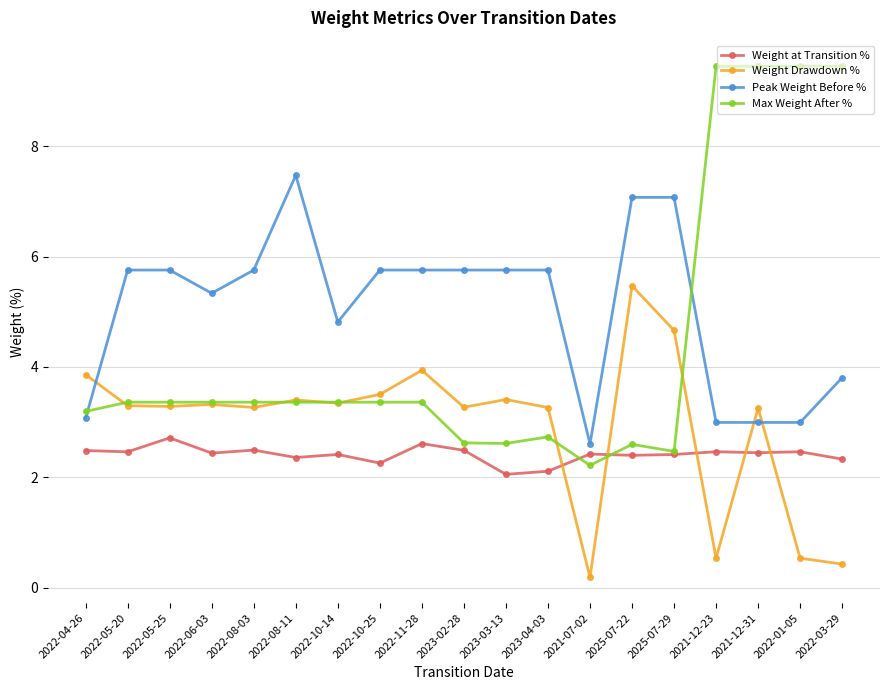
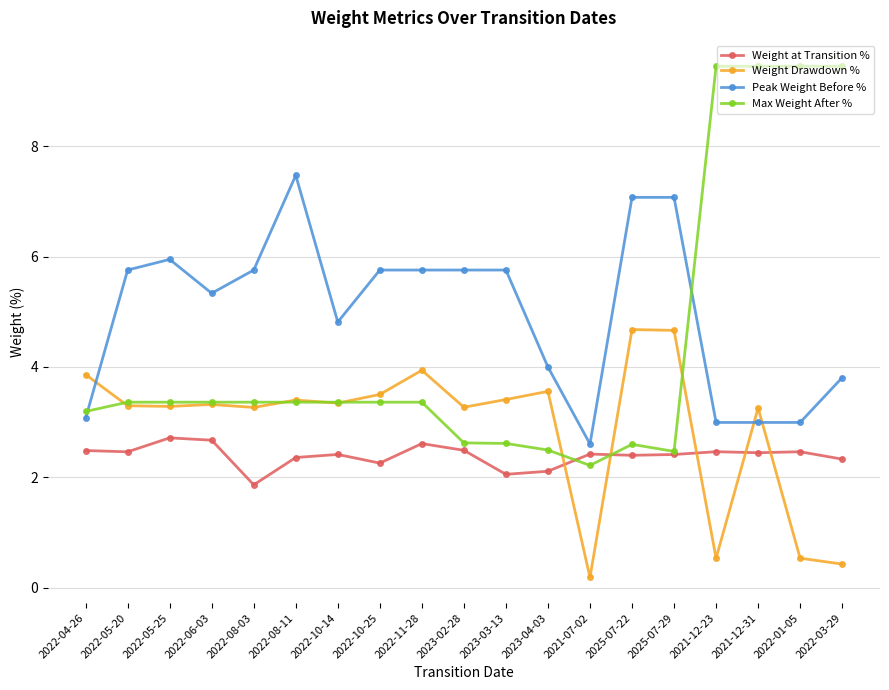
  {
    "Weight at Transition %": {
      "2022-04-26": 2.5,
      "2022-05-20": 2.5,
      "2022-05-25": 2.7,
-     "2022-06-03": 2.4,
-     "2022-08-03": 2.5,
+     "2022-06-03": 2.7,
+     "2022-08-03": 1.9,
      "2022-08-11": 2.4,
      "2022-10-14": 2.4,
      "2022-10-25": 2.3,
      "2022-11-28": 2.6,
      "2023-02-28": 2.5,
      "2023-03-13": 2.1,
      "2023-04-03": 2.1,
      "2021-07-02": 2.4,
      "2025-07-22": 2.4,
      "2025-07-29": 2.4,
      "2021-12-23": 2.5,
      "2021-12-31": 2.4,
      "2022-01-05": 2.5,
      "2022-03-29": 2.3
    },
    "Weight Drawdown %": {
      "2022-04-26": 3.9,
      "2022-05-20": 3.3,
      "2022-05-25": 3.3,
      "2022-08-03": 3.3,
      "2022-10-25": 3.5,
      "2022-11-28": 3.9,
      "2023-02-28": 3.3,
      "2023-03-13": 3.4,
-     "2023-04-03": 3.3,
+     "2023-04-03": 3.6,
      "2021-07-02": 0.2,
-     "2025-07-22": 5.5,
+     "2025-07-22": 4.7,
      "2025-07-29": 4.7,
      "2021-12-23": 0.5,
      "2021-12-31": 3.3,
      "2022-01-05": 0.5,
      "2022-03-29": 0.4
    },
    "Peak Weight Before %": {
      "2022-04-26": 3.1,
      "2022-05-20": 5.8,
-     "2022-05-25": 5.8,
+     "2022-05-25": 5.9,
      "2022-06-03": 5.3,
      "2022-08-03": 5.8,
      "2022-08-11": 7.5,
      "2022-10-14": 4.8,
      "2022-10-25": 5.8,
      "2022-11-28": 5.8,
      "2023-02-28": 5.8,
      "2023-03-13": 5.8,
-     "2023-04-03": 5.8,
+     "2023-04-03": 4.0,
      "2021-07-02": 2.6,
      "2025-07-22": 7.1,
      "2025-07-29": 7.1,
      "2021-12-23": 3.0,
      "2021-12-31": 3.0,
      "2022-01-05": 3.0,
      "2022-03-29": 3.8
    },
    "Max Weight After %": {
      "2022-04-26": 3.2,
      "2022-05-20": 3.4,
      "2022-05-25": 3.4,
      "2022-08-03": 3.4,
      "2022-10-25": 3.4,
      "2022-11-28": 3.4,
      "2023-02-28": 2.6,
      "2023-03-13": 2.6,
-     "2023-04-03": 2.7,
+     "2023-04-03": 2.5,
      "2021-07-02": 2.2,
      "2025-07-22": 2.6,
      "2025-07-29": 2.5,
      "2021-12-23": 9.4
    }
  }
